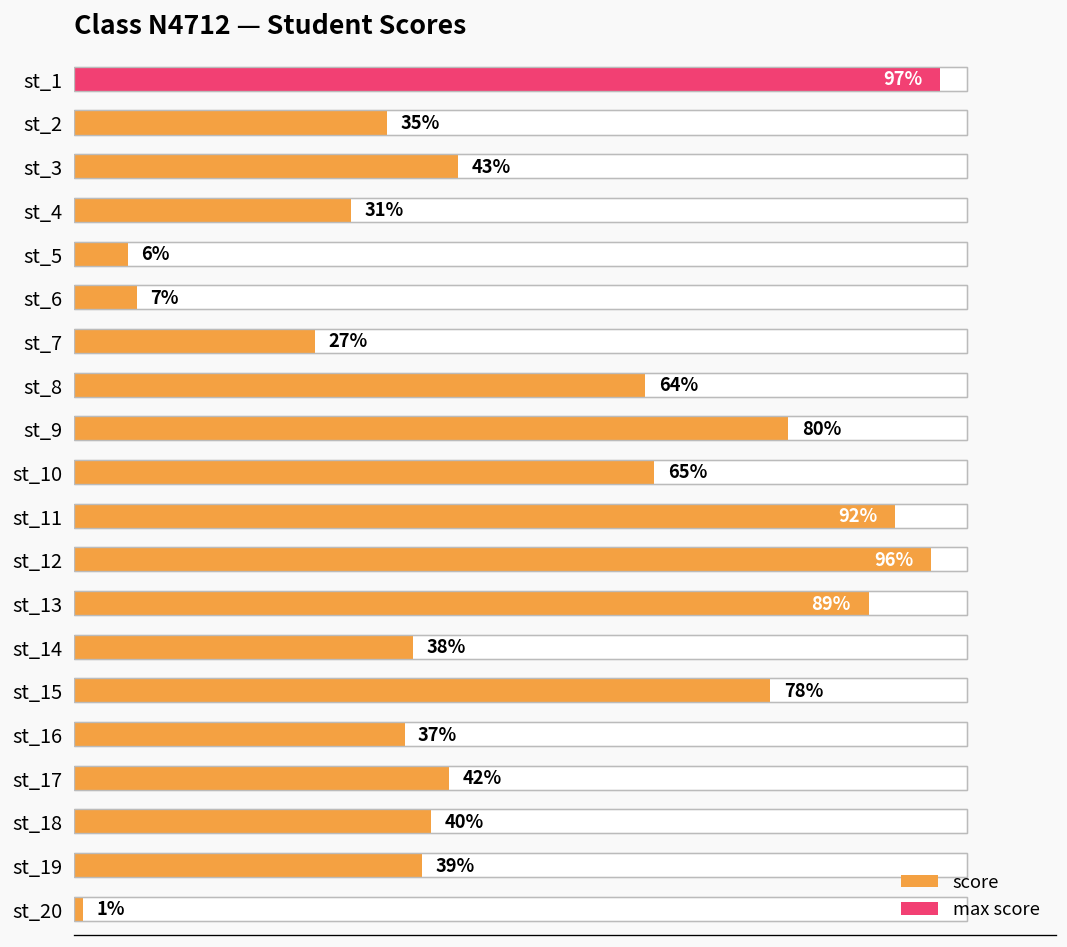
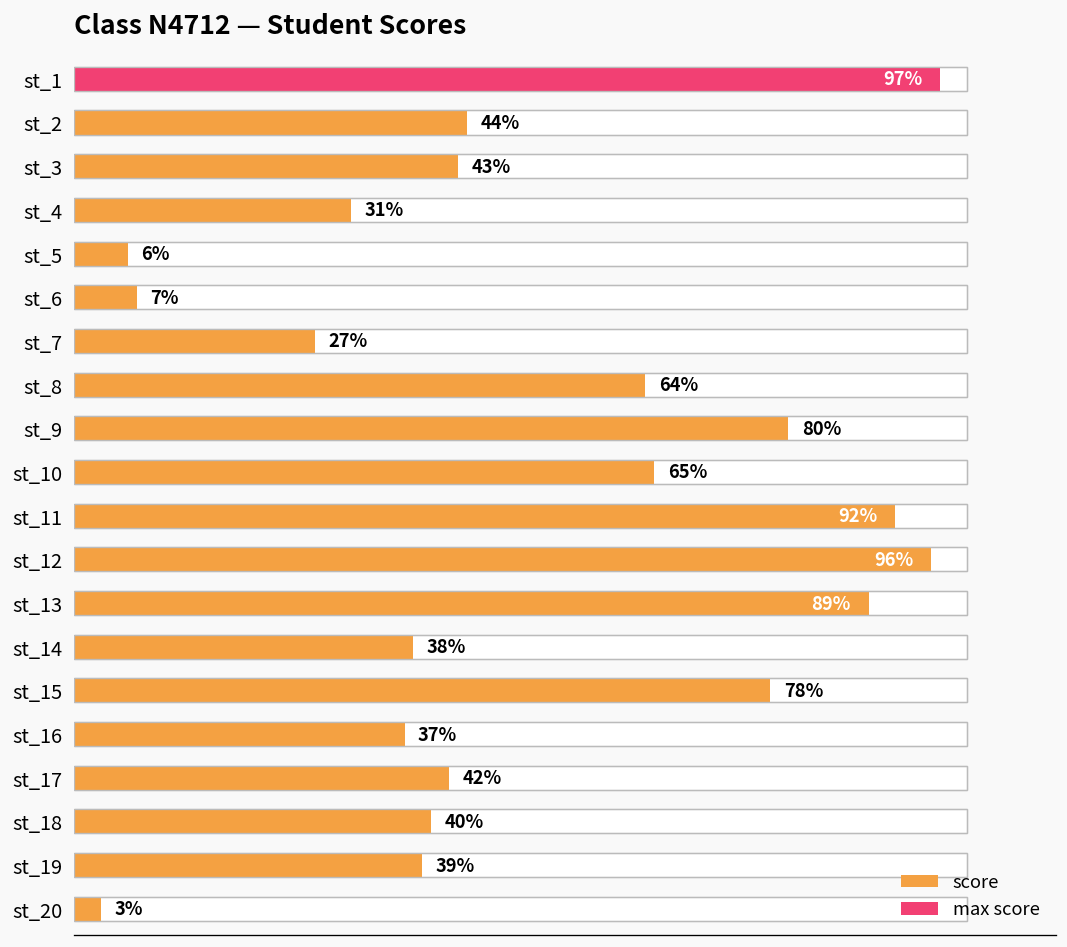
  {
    "score": {
-     "st_2": "35%",
-     "st_20": "1%"
+     "st_2": "44%",
+     "st_20": "3%"
    }
  }
